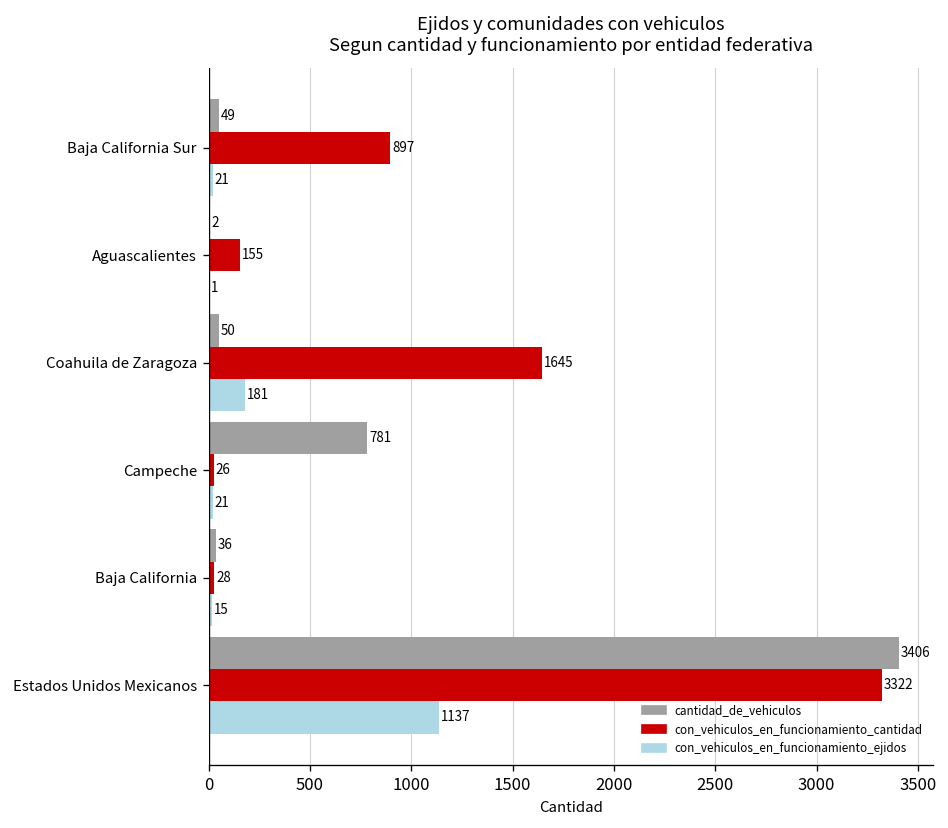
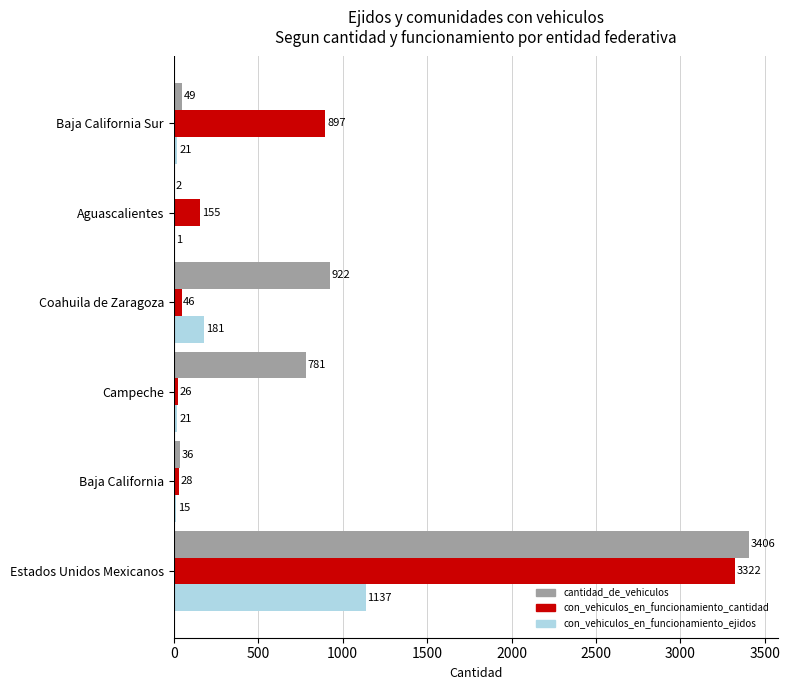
  {
    "cantidad_de_vehiculos": {
      "Baja California Sur": 49,
      "Aguascalientes": 2,
-     "Coahuila de Zaragoza": 50,
+     "Coahuila de Zaragoza": 922,
      "Campeche": 781,
      "Baja California": 36,
      "Estados Unidos Mexicanos": 3406
    },
    "con_vehiculos_en_funcionamiento_cantidad": {
      "Baja California Sur": 897,
      "Aguascalientes": 155,
-     "Coahuila de Zaragoza": 1645,
+     "Coahuila de Zaragoza": 46,
      "Campeche": 26,
      "Baja California": 28,
      "Estados Unidos Mexicanos": 3322
    },
    "con_vehiculos_en_funcionamiento_ejidos": {
      "Baja California Sur": 21,
      "Aguascalientes": 1,
      "Coahuila de Zaragoza": 181,
      "Campeche": 21,
      "Baja California": 15,
      "Estados Unidos Mexicanos": 1137
    }
  }
